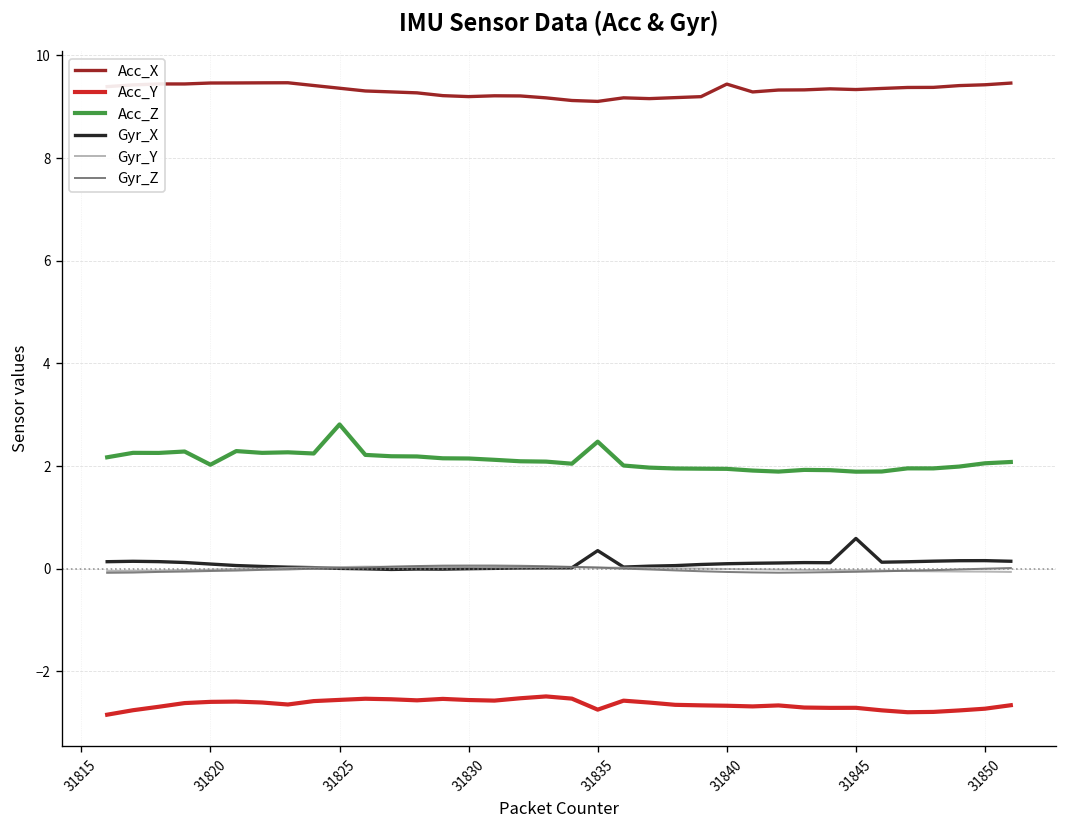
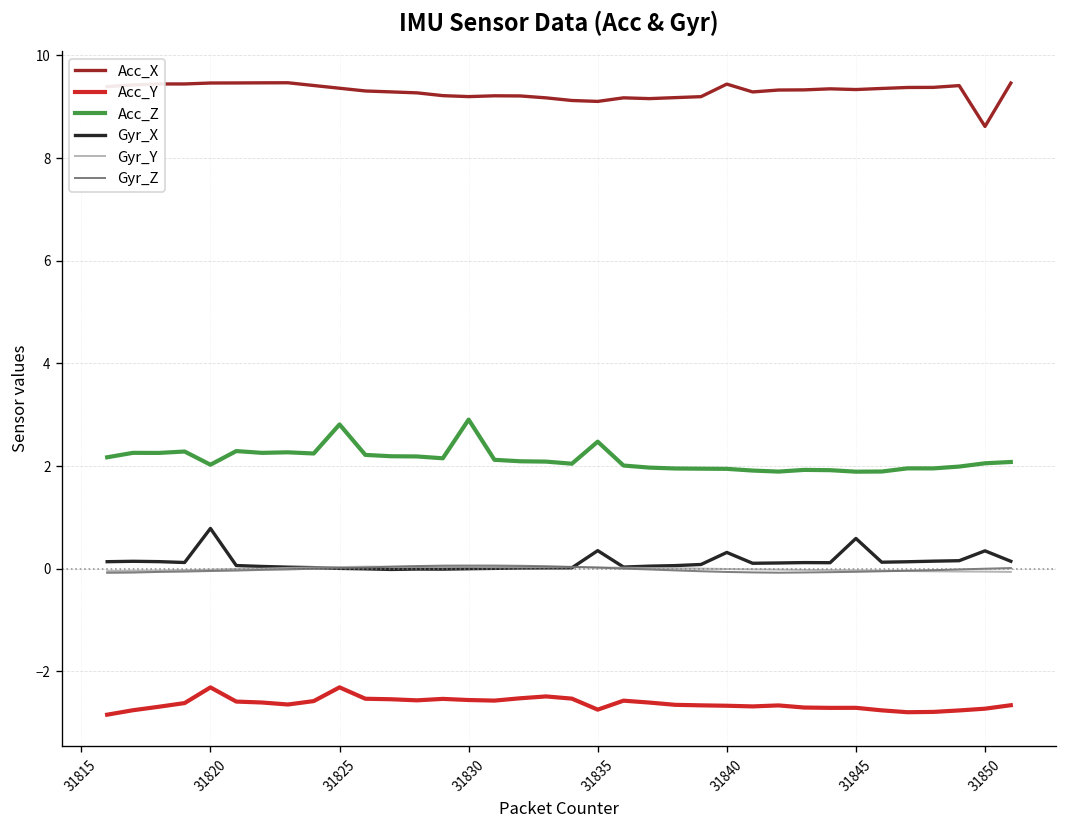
  {
    "Acc_X": {
      "31820": 9.5,
      "31825": 9.4,
      "31830": 9.2,
      "31835": 9.1,
      "31840": 9.4,
      "31845": 9.3,
-     "31850": 9.4
+     "31850": 8.6
    },
    "Acc_Y": {
-     "31820": -2.6,
-     "31825": -2.6,
+     "31820": -2.3,
+     "31825": -2.3,
      "31830": -2.6,
      "31835": -2.7,
      "31840": -2.7,
      "31845": -2.7,
      "31850": -2.7
    },
    "Acc_Z": {
      "31820": 2.0,
      "31825": 2.8,
-     "31830": 2.1,
+     "31830": 2.9,
      "31835": 2.5,
      "31840": 1.9,
      "31845": 1.9,
      "31850": 2.1
    },
    "Gyr_X": {
-     "31820": 0.1,
+     "31820": 0.8,
      "31835": 0.4,
-     "31840": 0.1,
+     "31840": 0.3,
      "31845": 0.6,
-     "31850": 0.2
+     "31850": 0.3
    }
  }
